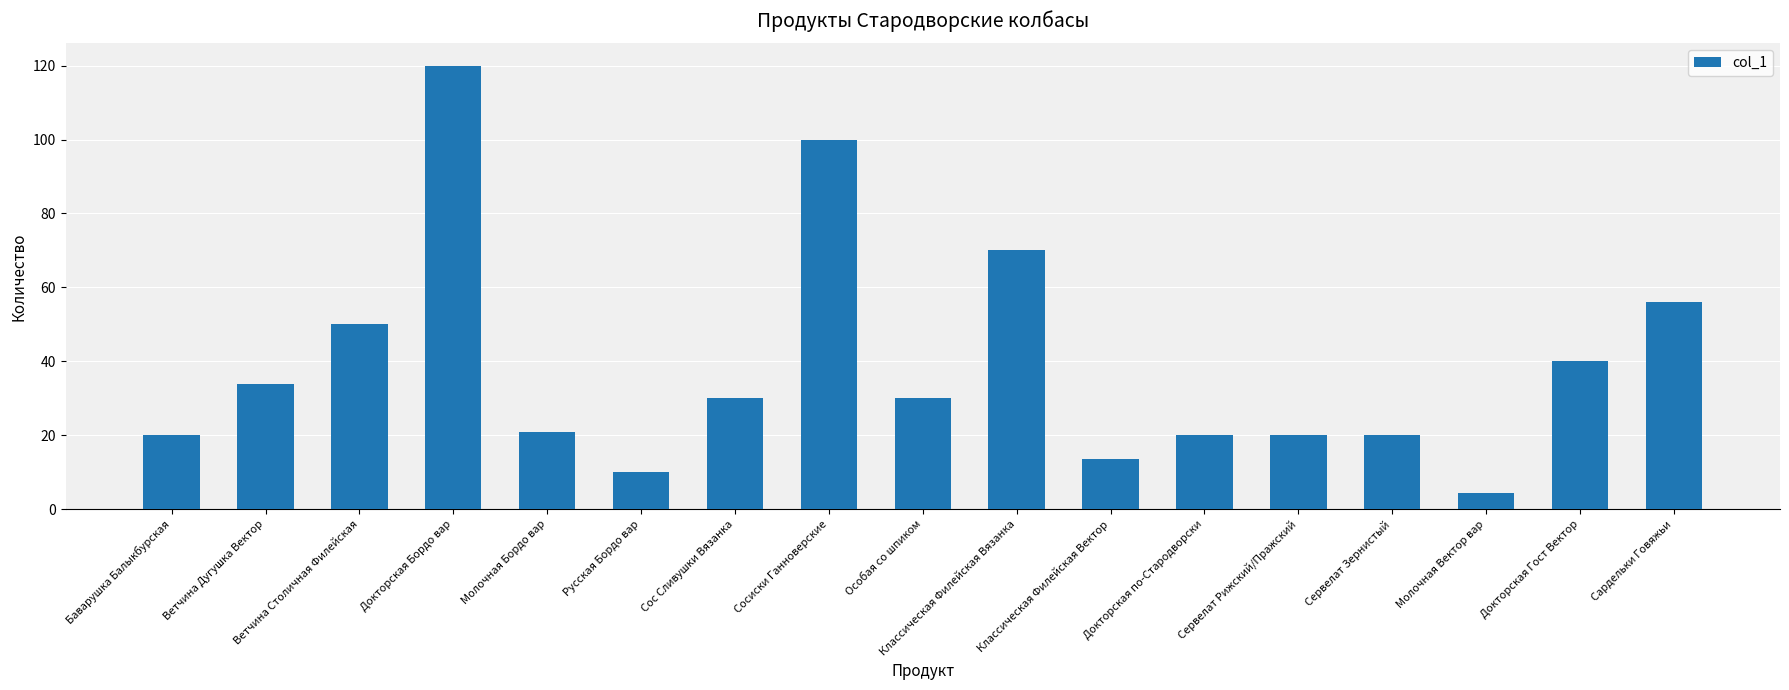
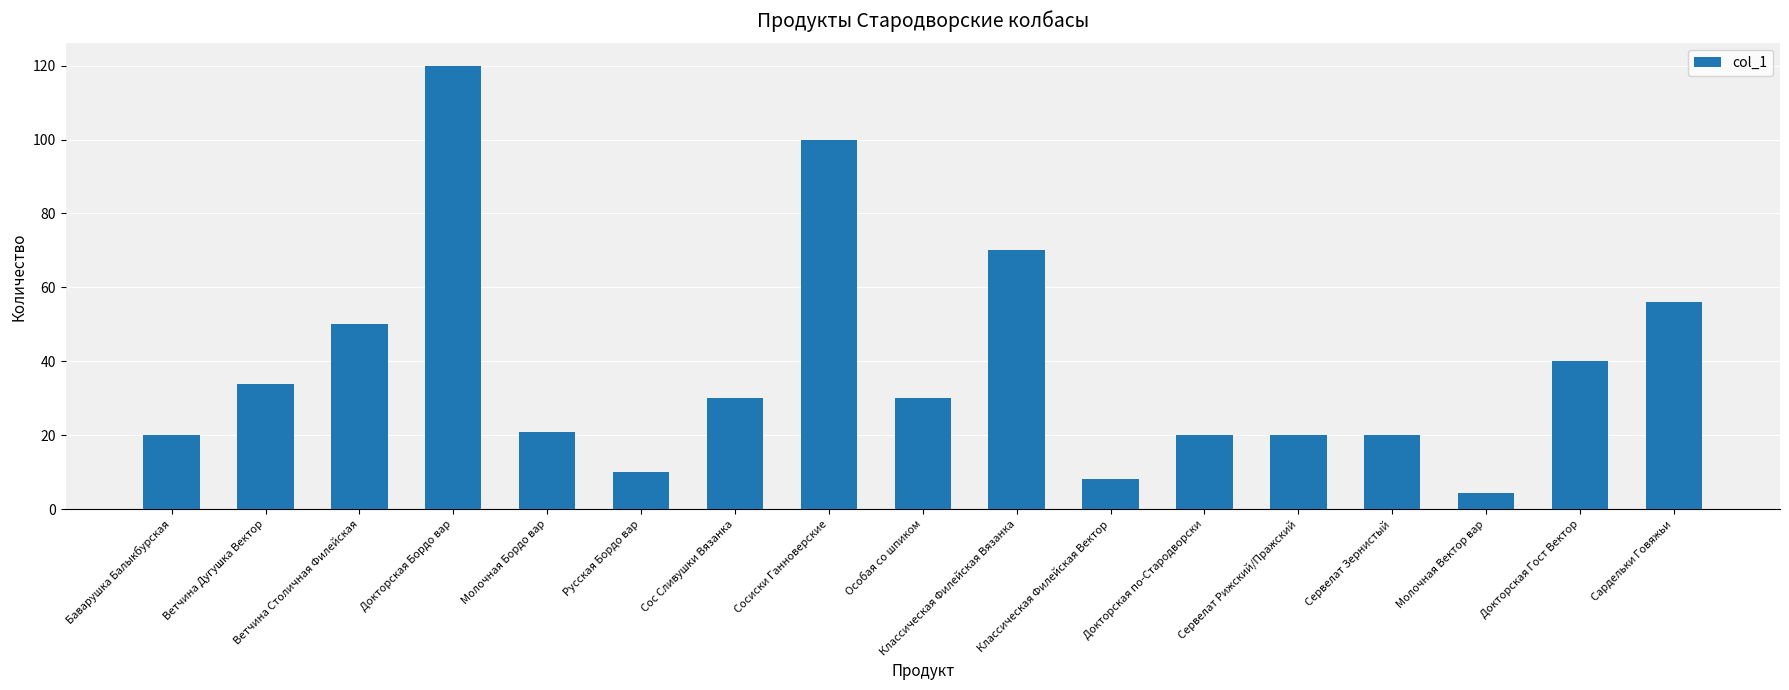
  {
    "Баварушка Балыкбурская": 20,
    "Ветчина Дугушка Вектор": 34,
    "Ветчина Столичная Филейская": 50,
    "Докторская Бордо вар": 120,
    "Молочная Бордо вар": 21,
    "Русская Бордо вар": 10,
    "Сос Сливушки Вязанка": 30,
    "Сосиски Ганноверские": 100,
    "Особая со шпиком": 30,
    "Классическая Филейская Вязанка": 70,
-   "Классическая Филейская Вектор": 14,
+   "Классическая Филейская Вектор": 8,
    "Докторская по-Стародворски": 20,
    "Сервелат Рижский/Пражский": 20,
    "Сервелат Зернистый": 20,
    "Молочная Вектор вар": 5,
    "Докторская Гост Вектор": 40,
    "Сардельки Говяжьи": 56
  }
